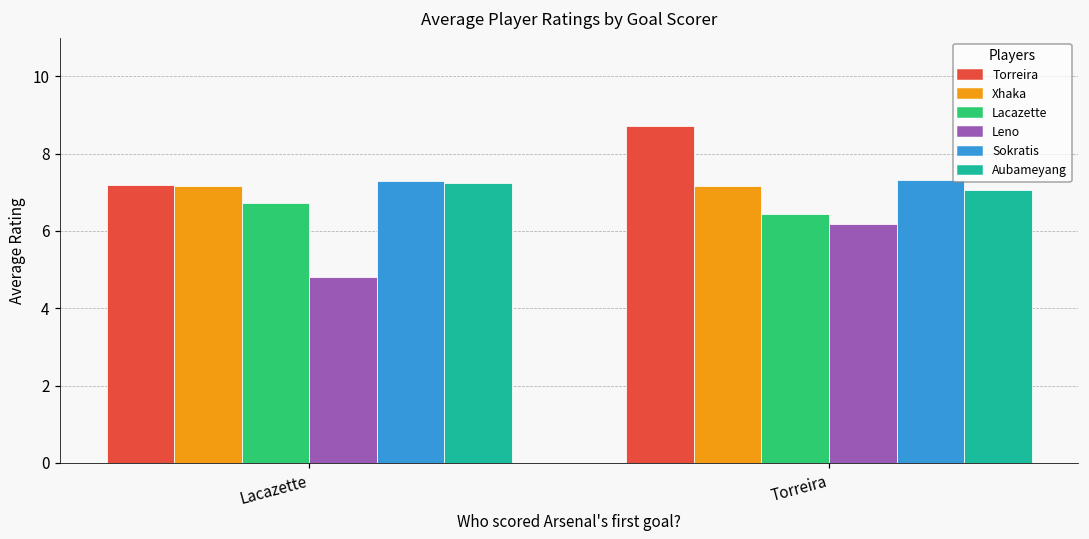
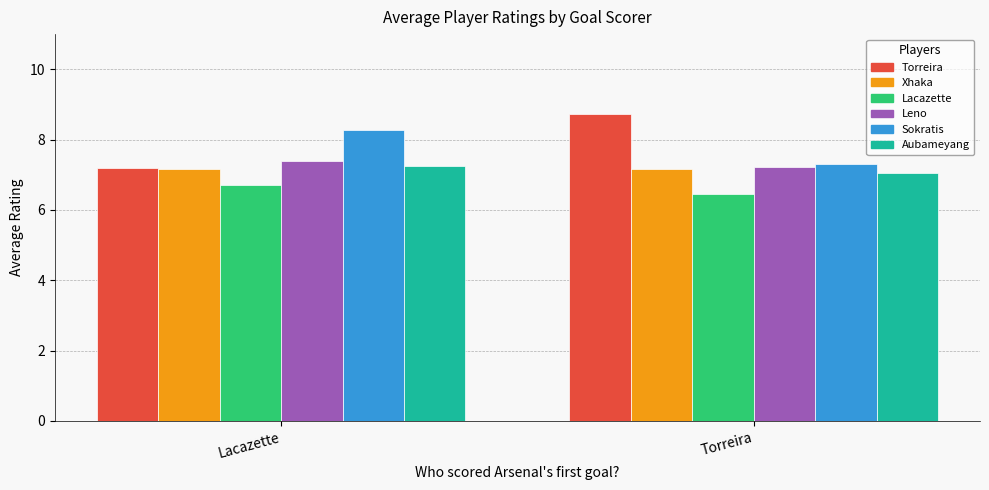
  {
    "Torreira": {
      "Lacazette": 7.2,
      "Torreira": 8.7
    },
    "Xhaka": {
      "Lacazette": 7.2,
      "Torreira": 7.2
    },
    "Leno": {
-     "Lacazette": 4.8,
-     "Torreira": 6.2
+     "Lacazette": 7.4,
+     "Torreira": 7.2
    },
    "Sokratis": {
-     "Lacazette": 7.3,
+     "Lacazette": 8.3,
      "Torreira": 7.3
    }
  }
